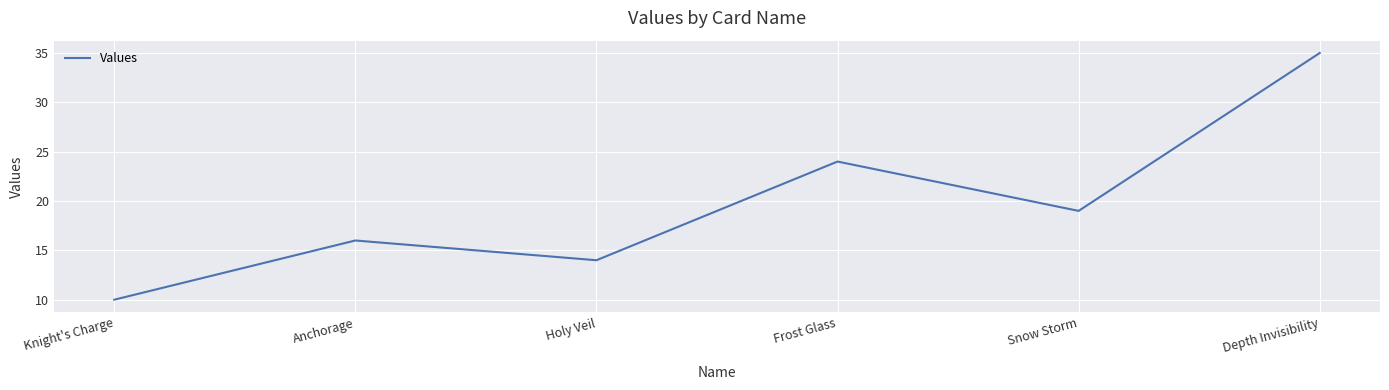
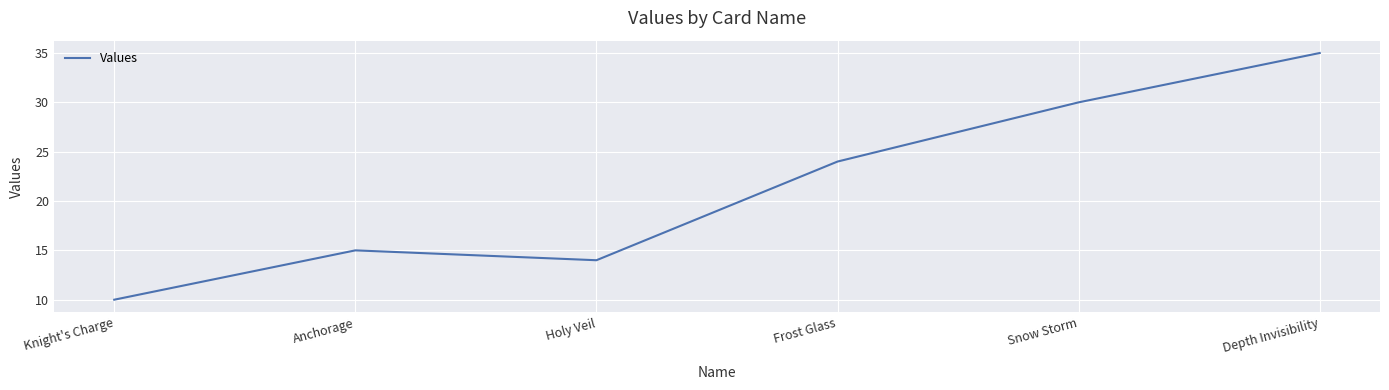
  {
    "Knight's Charge": 10,
-   "Anchorage": 16,
+   "Anchorage": 15,
    "Holy Veil": 14,
    "Frost Glass": 24,
-   "Snow Storm": 19,
+   "Snow Storm": 30,
    "Depth Invisibility": 35
  }
